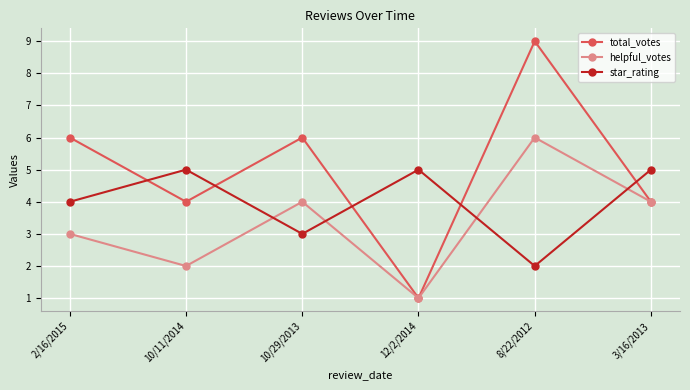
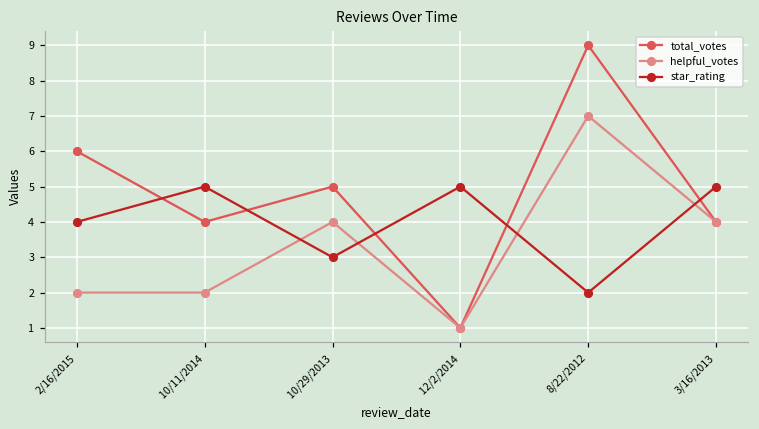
  {
    "total_votes": {
      "2/16/2015": 6,
      "10/11/2014": 4,
-     "10/29/2013": 6,
+     "10/29/2013": 5,
      "8/22/2012": 9
    },
    "helpful_votes": {
-     "2/16/2015": 3,
+     "2/16/2015": 2,
      "10/11/2014": 2,
      "10/29/2013": 4,
-     "8/22/2012": 6
+     "8/22/2012": 7
    },
    "star_rating": {
      "2/16/2015": 4,
      "10/11/2014": 5,
      "10/29/2013": 3,
      "12/2/2014": 5,
      "8/22/2012": 2,
      "3/16/2013": 5
    }
  }
